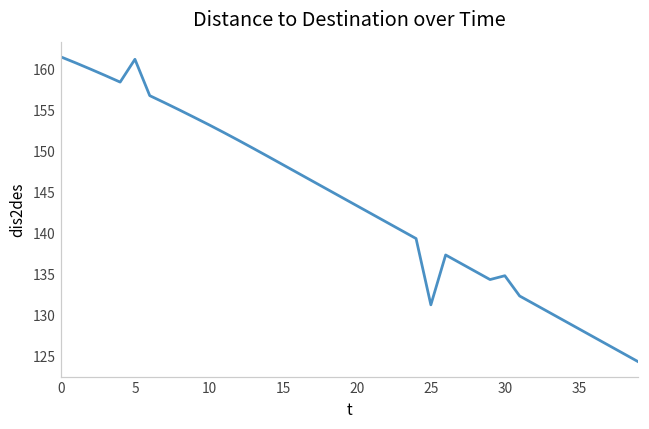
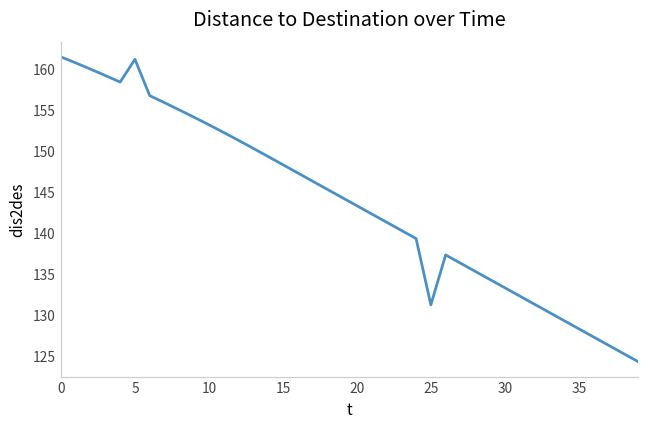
  {
    "0": 162,
    "5": 161,
    "10": 153,
    "15": 148,
    "20": 143,
    "25": 131,
-   "30": 135,
+   "30": 133,
    "35": 128
  }
